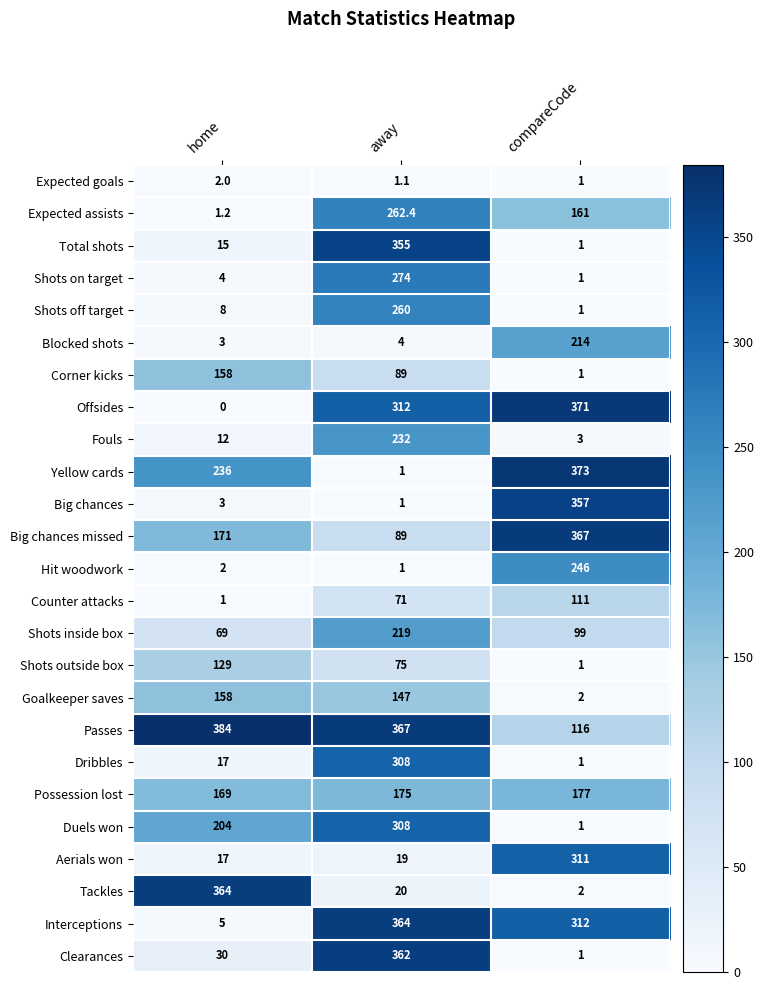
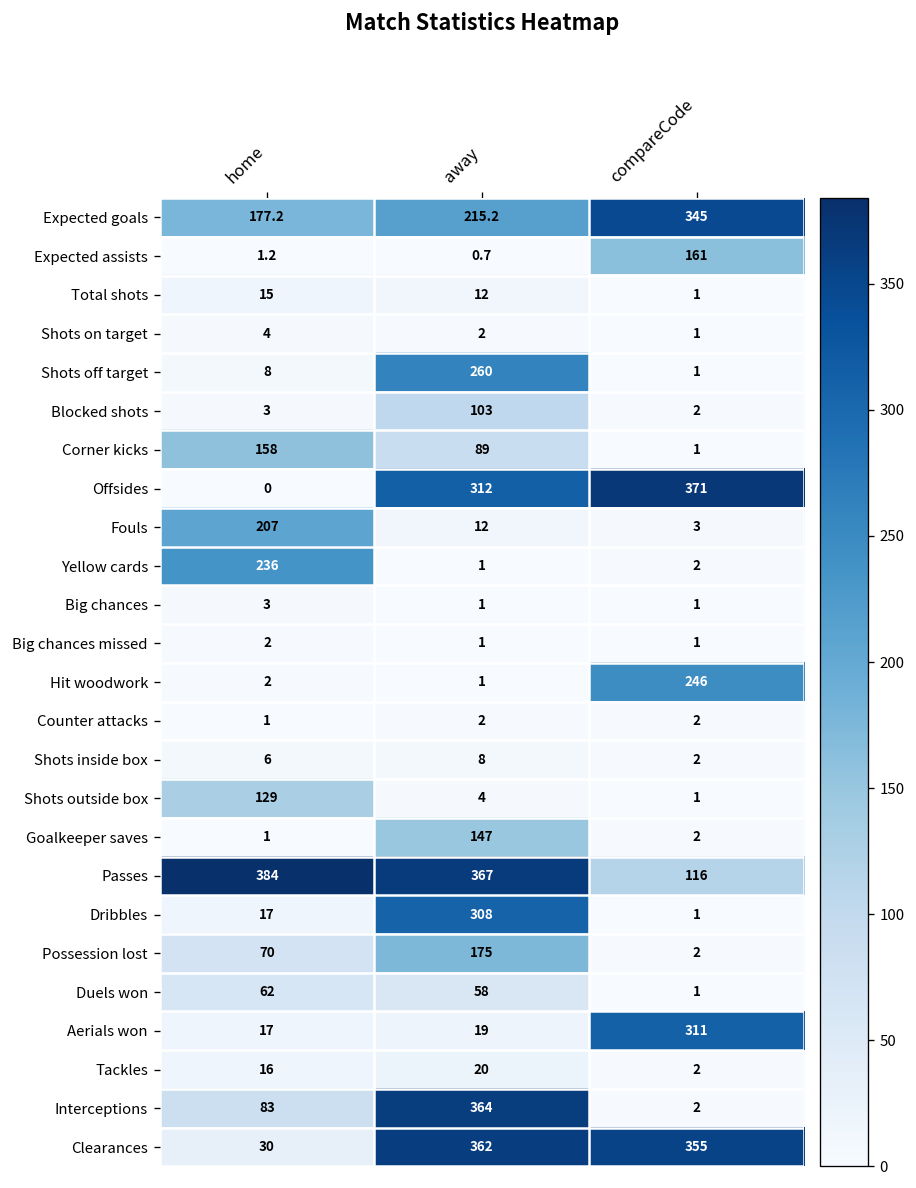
  {
    "Expected goals": {
-     "home": 2.0,
-     "away": 1.1,
-     "compareCode": 1
+     "home": 177.2,
+     "away": 215.2,
+     "compareCode": 345
    },
    "Expected assists": {
      "home": 1.2,
-     "away": 262.4,
+     "away": 0.7,
      "compareCode": 161
    },
    "Total shots": {
      "home": 15,
-     "away": 355,
+     "away": 12,
      "compareCode": 1
    },
    "Shots on target": {
      "home": 4,
-     "away": 274,
+     "away": 2,
      "compareCode": 1
    },
    "Shots off target": {
      "home": 8,
      "away": 260,
      "compareCode": 1
    },
    "Blocked shots": {
      "home": 3,
-     "away": 4,
-     "compareCode": 214
+     "away": 103,
+     "compareCode": 2
    },
    "Corner kicks": {
      "home": 158,
      "away": 89,
      "compareCode": 1
    },
    "Offsides": {
      "home": 0,
      "away": 312,
      "compareCode": 371
    },
    "Fouls": {
-     "home": 12,
-     "away": 232,
+     "home": 207,
+     "away": 12,
      "compareCode": 3
    },
    "Yellow cards": {
      "home": 236,
      "away": 1,
-     "compareCode": 373
+     "compareCode": 2
    },
    "Big chances": {
      "home": 3,
      "away": 1,
-     "compareCode": 357
+     "compareCode": 1
    },
    "Big chances missed": {
-     "home": 171,
-     "away": 89,
-     "compareCode": 367
+     "home": 2,
+     "away": 1,
+     "compareCode": 1
    },
    "Hit woodwork": {
      "home": 2,
      "away": 1,
      "compareCode": 246
    },
    "Counter attacks": {
      "home": 1,
-     "away": 71,
-     "compareCode": 111
+     "away": 2,
+     "compareCode": 2
    },
    "Shots inside box": {
-     "home": 69,
-     "away": 219,
-     "compareCode": 99
+     "home": 6,
+     "away": 8,
+     "compareCode": 2
    },
    "Shots outside box": {
      "home": 129,
-     "away": 75,
+     "away": 4,
      "compareCode": 1
    },
    "Goalkeeper saves": {
-     "home": 158,
+     "home": 1,
      "away": 147,
      "compareCode": 2
    },
    "Passes": {
      "home": 384,
      "away": 367,
      "compareCode": 116
    },
    "Dribbles": {
      "home": 17,
      "away": 308,
      "compareCode": 1
    },
    "Possession lost": {
-     "home": 169,
+     "home": 70,
      "away": 175,
-     "compareCode": 177
+     "compareCode": 2
    },
    "Duels won": {
-     "home": 204,
-     "away": 308,
+     "home": 62,
+     "away": 58,
      "compareCode": 1
    },
    "Aerials won": {
      "home": 17,
      "away": 19,
      "compareCode": 311
    },
    "Tackles": {
-     "home": 364,
+     "home": 16,
      "away": 20,
      "compareCode": 2
    },
    "Interceptions": {
-     "home": 5,
+     "home": 83,
      "away": 364,
-     "compareCode": 312
+     "compareCode": 2
    },
    "Clearances": {
      "home": 30,
      "away": 362,
-     "compareCode": 1
+     "compareCode": 355
    }
  }
